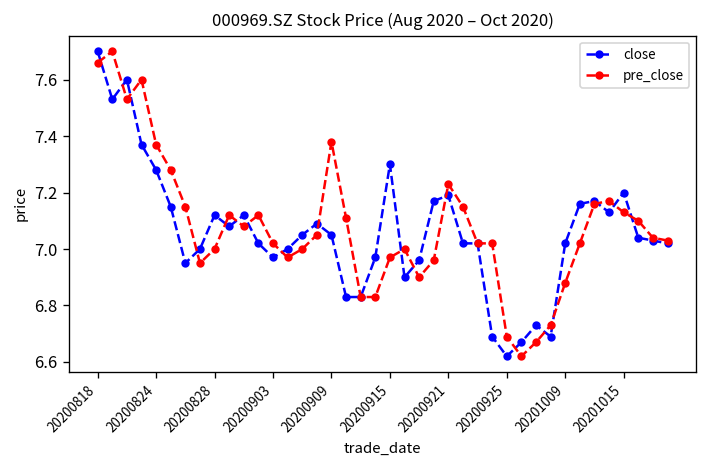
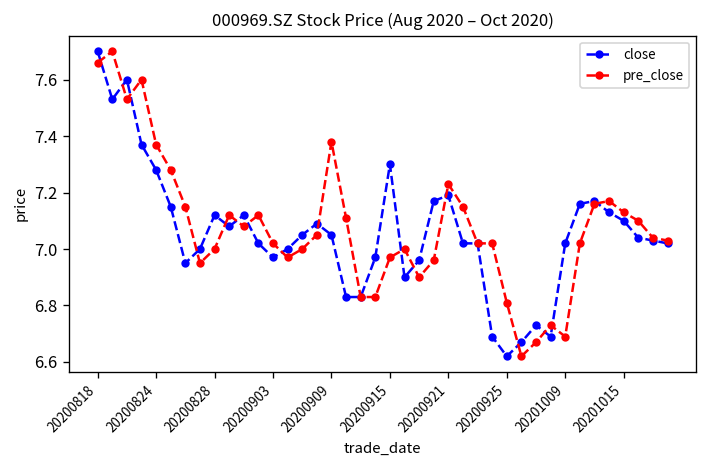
  {
    "close": {
      "20200818": 7.7,
      "20200824": 7.28,
      "20200828": 7.12,
      "20200903": 6.97,
      "20200909": 7.05,
      "20200915": 7.3,
      "20200921": 7.2,
      "20200925": 6.62,
      "20201009": 7.02,
-     "20201015": 7.2
+     "20201015": 7.1
    },
    "pre_close": {
      "20200818": 7.66,
      "20200824": 7.37,
      "20200828": 7.00,
      "20200903": 7.02,
      "20200909": 7.38,
      "20200915": 6.97,
      "20200921": 7.23,
-     "20200925": 6.69,
-     "20201009": 6.88,
+     "20200925": 6.81,
+     "20201009": 6.69,
      "20201015": 7.13
    }
  }
